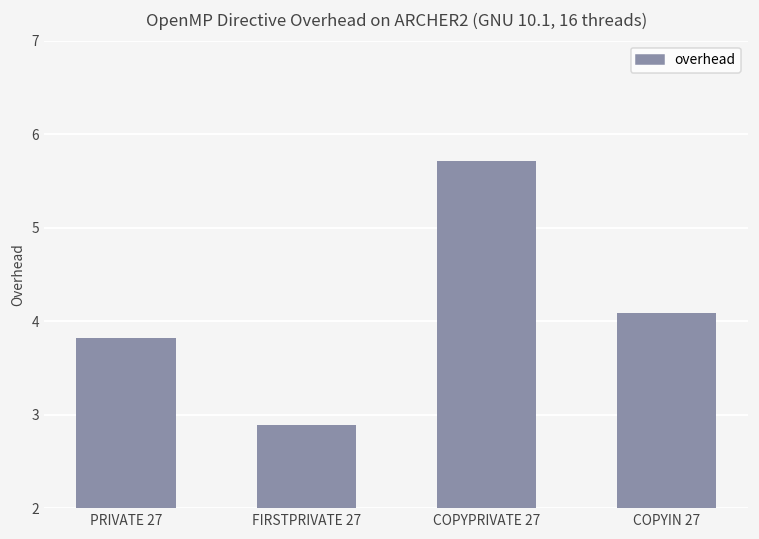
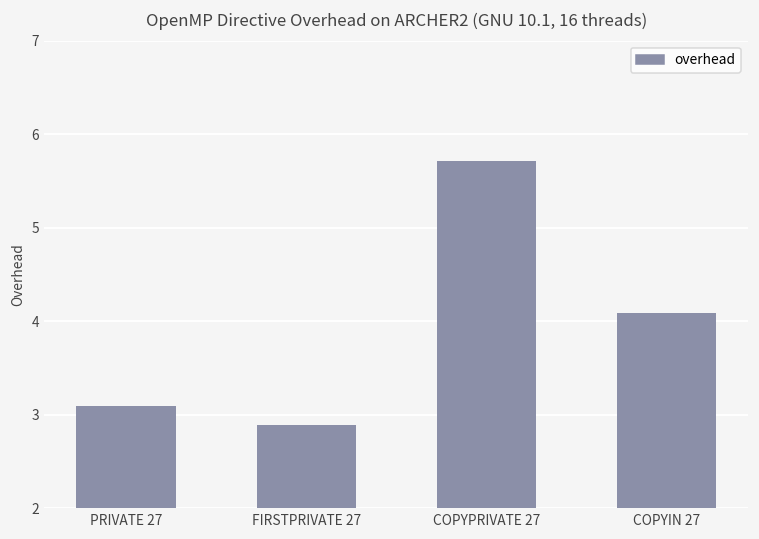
  {
-   "PRIVATE 27": 3.8,
+   "PRIVATE 27": 3.1,
    "FIRSTPRIVATE 27": 2.9,
    "COPYPRIVATE 27": 5.7,
    "COPYIN 27": 4.1
  }
